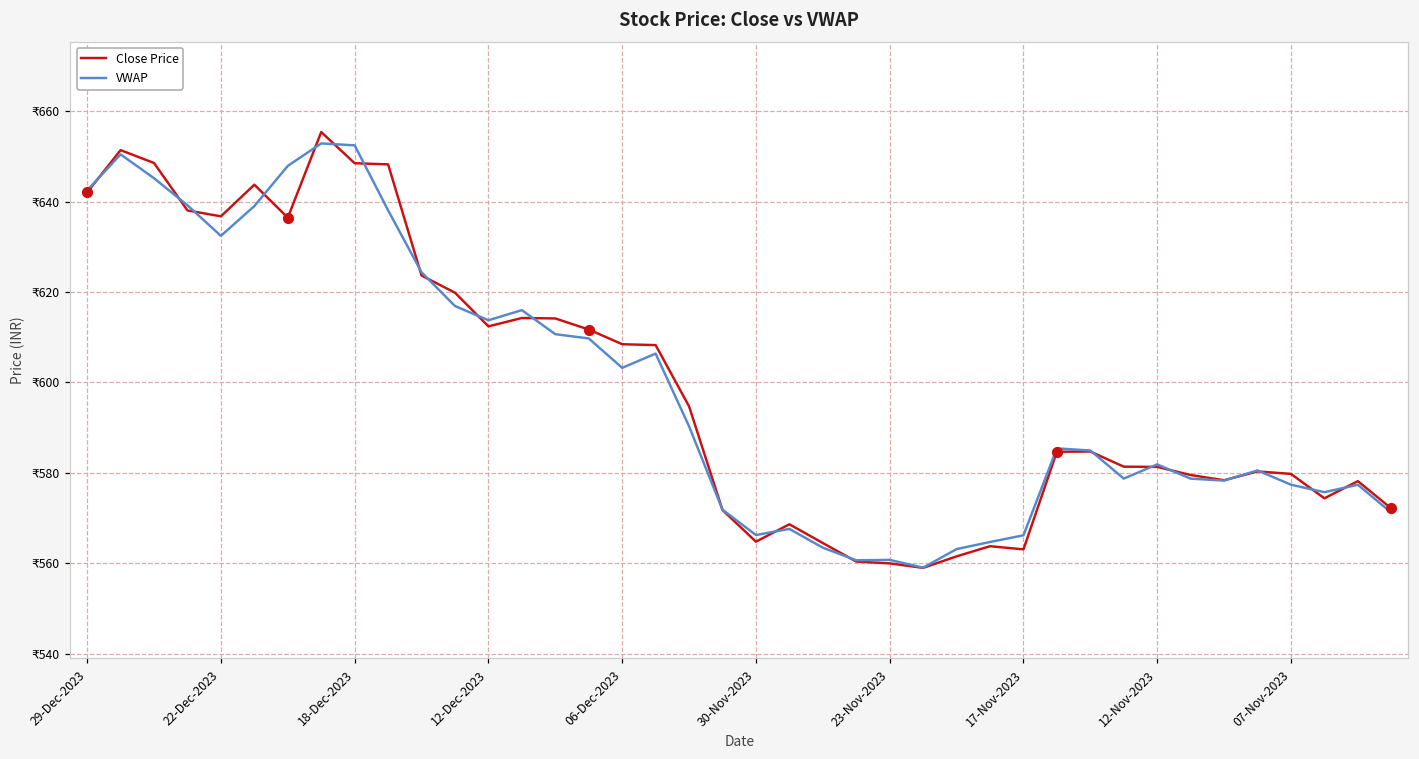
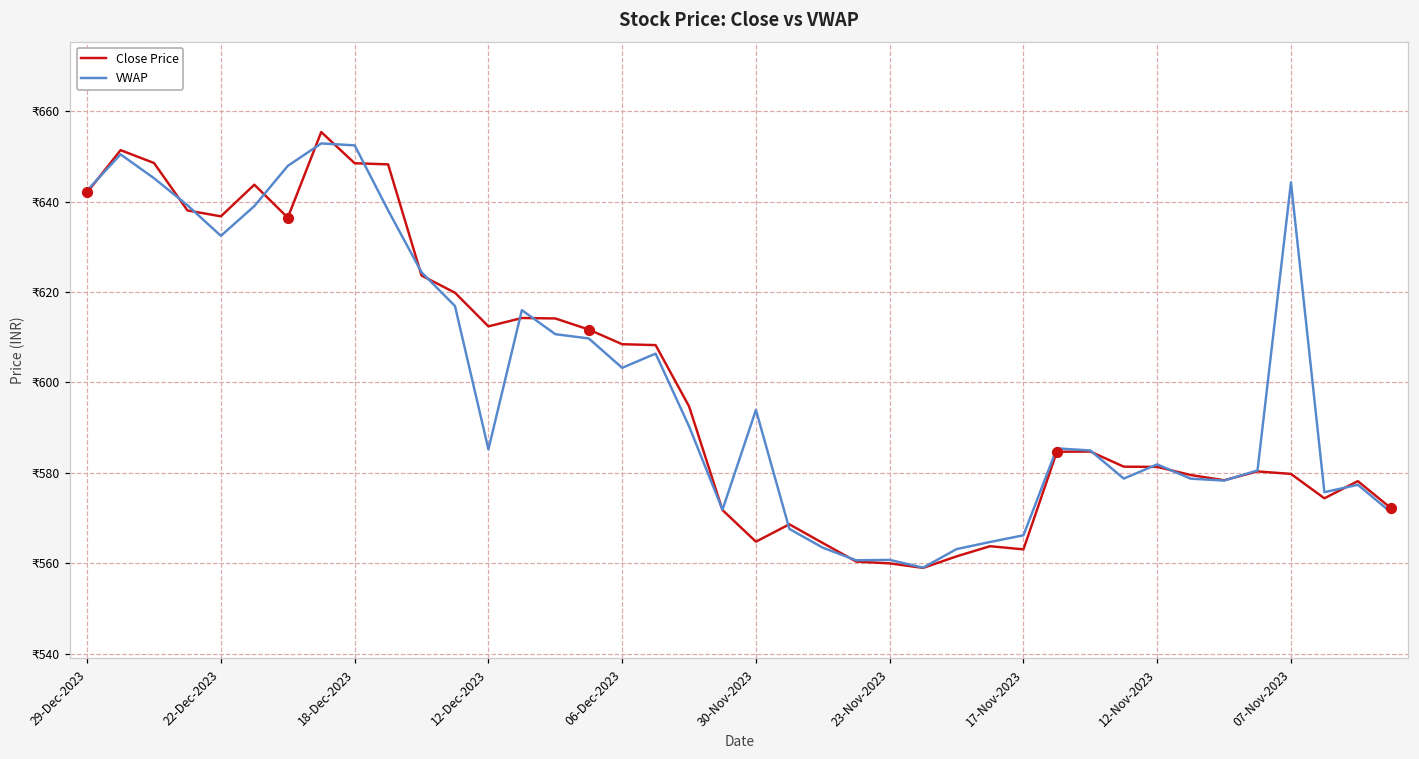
  {
    "VWAP": {
      "22-Dec-2023": "₹632",
      "18-Dec-2023": "₹652",
-     "12-Dec-2023": "₹614",
+     "12-Dec-2023": "₹585",
      "06-Dec-2023": "₹603",
-     "30-Nov-2023": "₹566",
+     "30-Nov-2023": "₹594",
      "23-Nov-2023": "₹561",
      "17-Nov-2023": "₹566",
-     "07-Nov-2023": "₹577"
+     "07-Nov-2023": "₹644"
    }
  }
